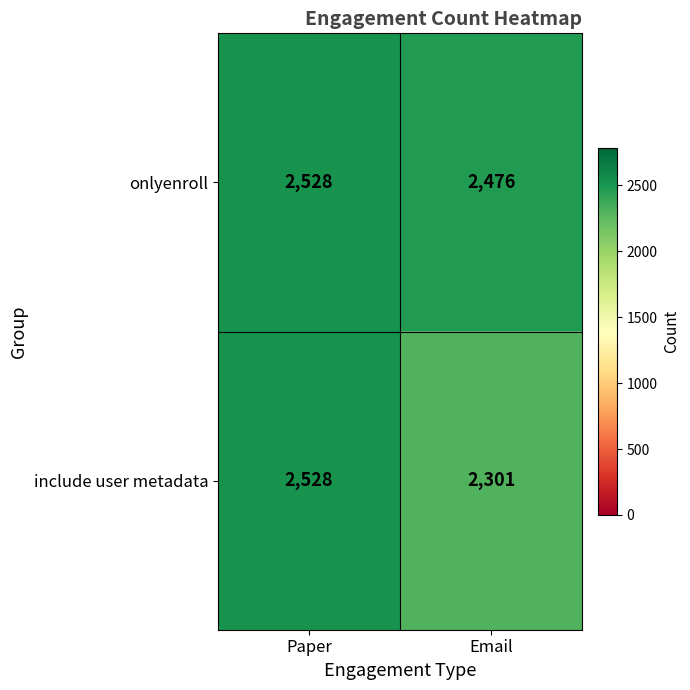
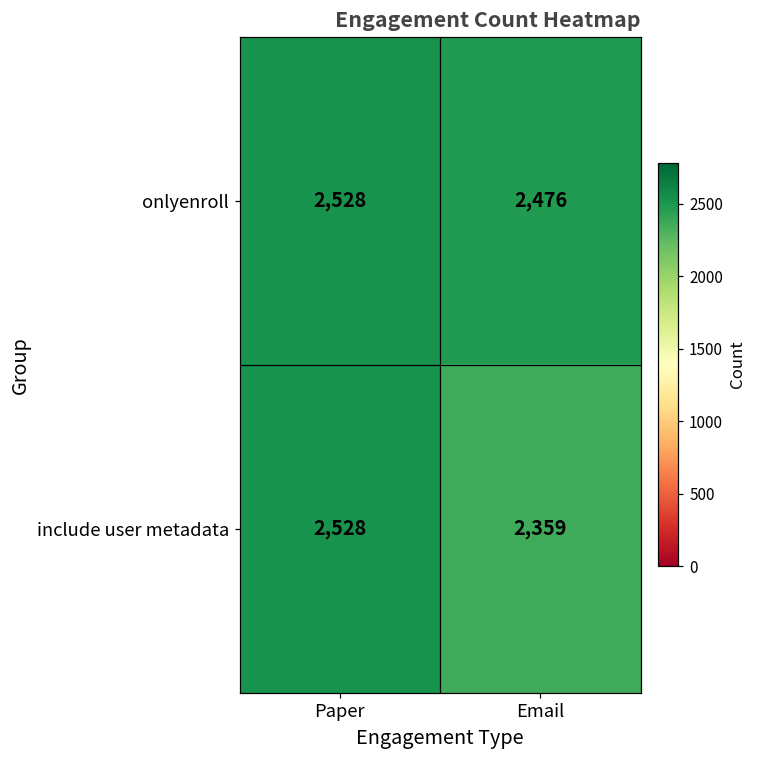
  {
    "onlyenroll": {
      "Paper": "2,528",
      "Email": "2,476"
    },
    "include user metadata": {
      "Paper": "2,528",
-     "Email": "2,301"
+     "Email": "2,359"
    }
  }
